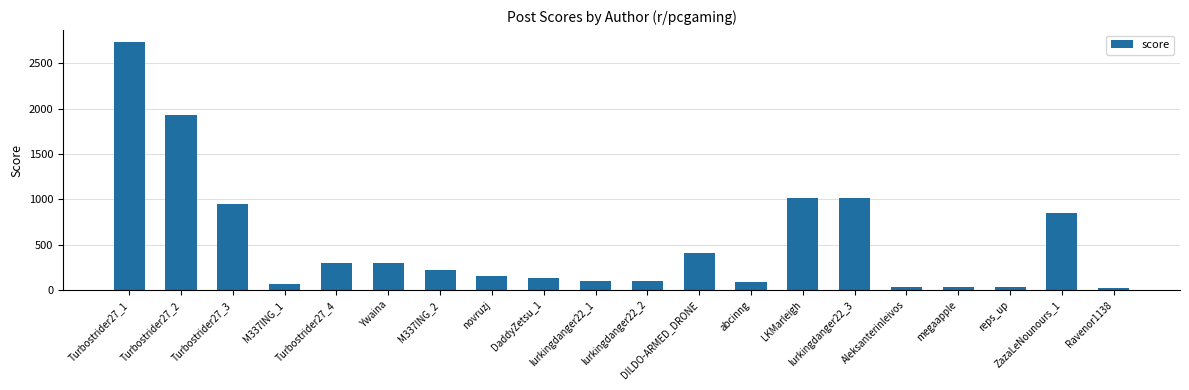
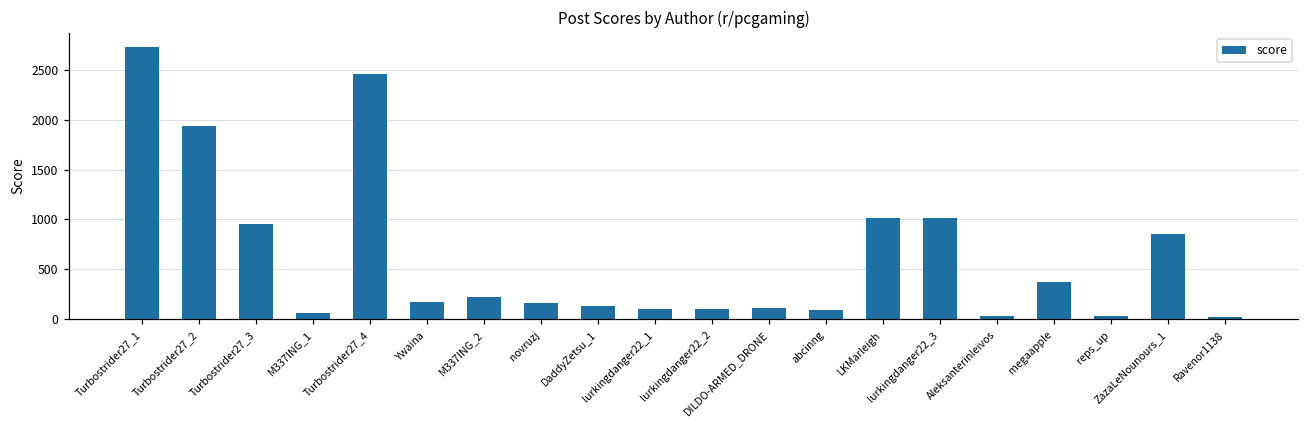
  {
    "Turbostrider27_1": 2700,
    "Turbostrider27_2": 1900,
    "Turbostrider27_3": 1000,
    "M337ING_1": 100,
-   "Turbostrider27_4": 300,
-   "Ywaina": 300,
+   "Turbostrider27_4": 2500,
+   "Ywaina": 200,
    "M337ING_2": 200,
    "novruzj": 200,
    "DaddyZetsu_1": 100,
    "lurkingdanger22_1": 100,
    "lurkingdanger22_2": 100,
-   "DILDO-ARMED_DRONE": 400,
+   "DILDO-ARMED_DRONE": 100,
    "abcinng": 100,
    "LKMarleigh": 1000,
    "lurkingdanger22_3": 1000,
    "Aleksanterinleivos": 0,
-   "megaapple": 0,
+   "megaapple": 400,
    "reps_up": 0,
    "ZazaLeNounours_1": 900
  }
